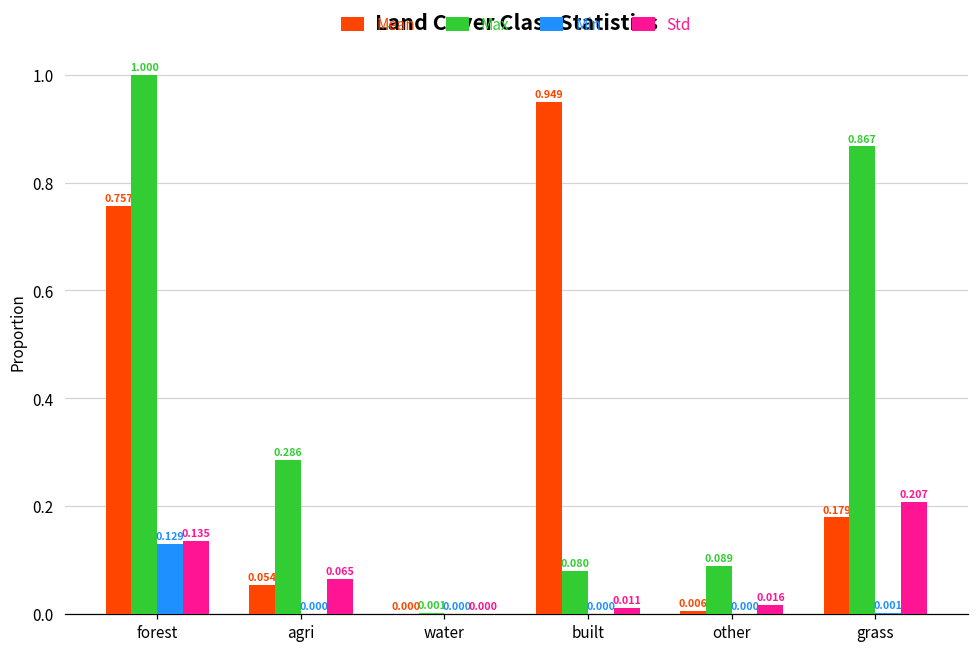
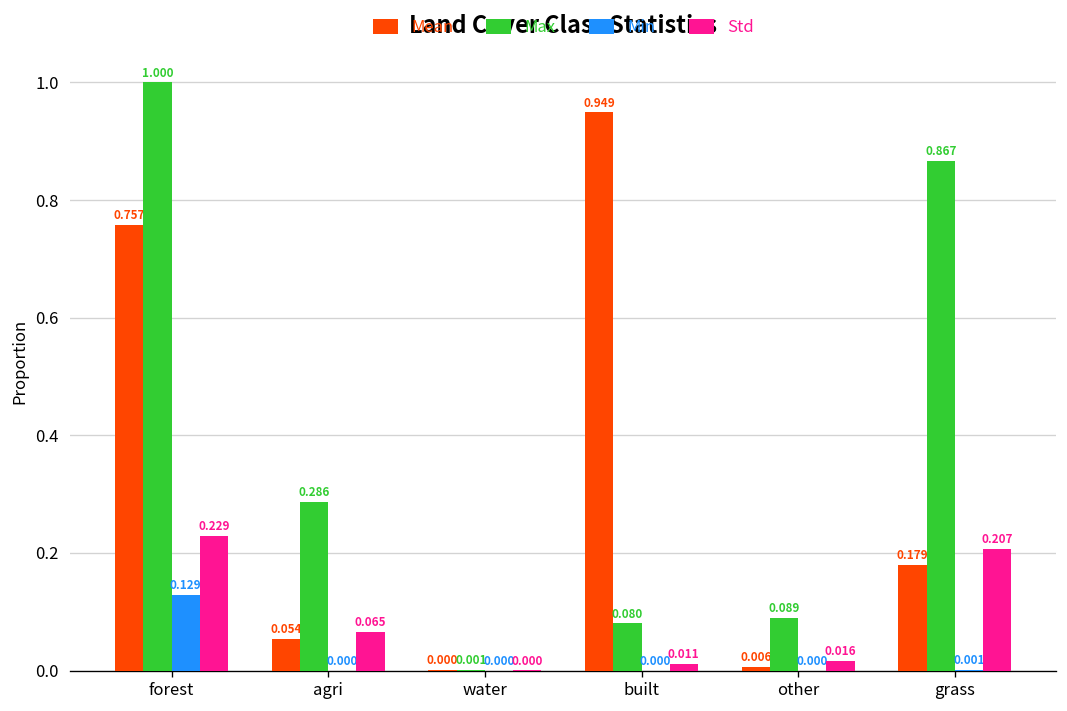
  {
    "Mean": {
      "forest": 0.757,
      "agri": 0.054,
      "water": 0.000,
      "built": 0.949,
      "other": 0.006,
      "grass": 0.179
    },
    "Max": {
      "forest": 1.000,
      "agri": 0.286,
      "water": 0.001,
      "built": 0.080,
      "other": 0.089,
      "grass": 0.867
    },
    "Min": {
      "forest": 0.129,
      "agri": 0.000,
      "water": 0.000,
      "built": 0.000,
      "other": 0.000,
      "grass": 0.001
    },
    "Std": {
-     "forest": 0.135,
+     "forest": 0.229,
      "agri": 0.065,
      "water": 0.000,
      "built": 0.011,
      "other": 0.016,
      "grass": 0.207
    }
  }
